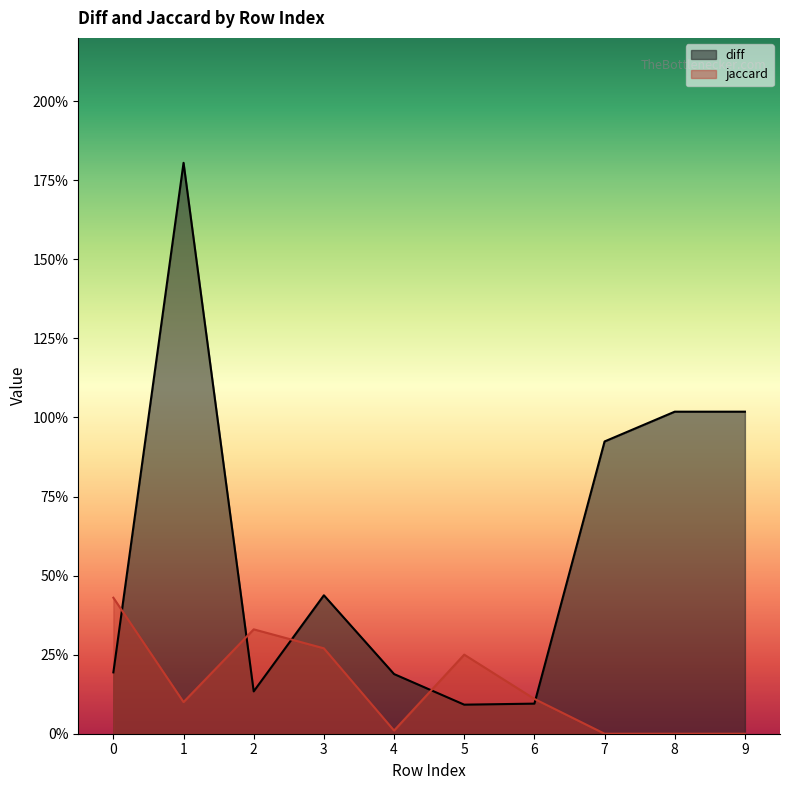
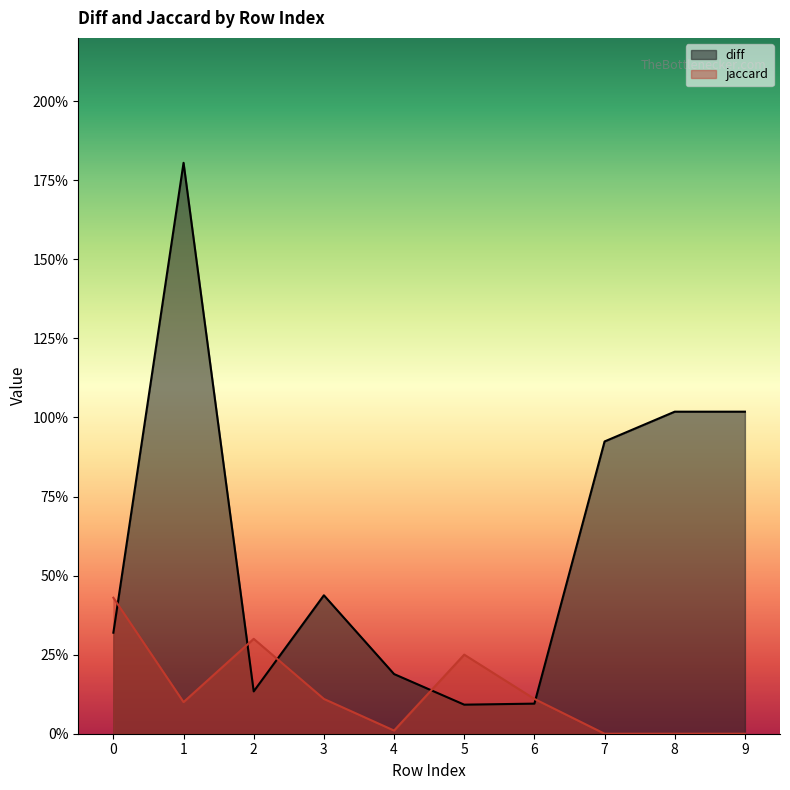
  {
    "diff": {
-     "0": "19%",
+     "0": "32%",
      "1": "180%",
      "2": "13%",
      "3": "44%",
      "4": "19%",
      "5": "9%",
      "6": "10%",
      "7": "92%",
      "8": "102%",
      "9": "102%"
    },
    "jaccard": {
      "0": "43%",
      "1": "10%",
-     "2": "33%",
-     "3": "27%",
+     "2": "30%",
+     "3": "11%",
      "4": "1%",
      "5": "25%",
      "6": "11%",
      "7": "0%",
      "8": "0%",
      "9": "0%"
    }
  }
